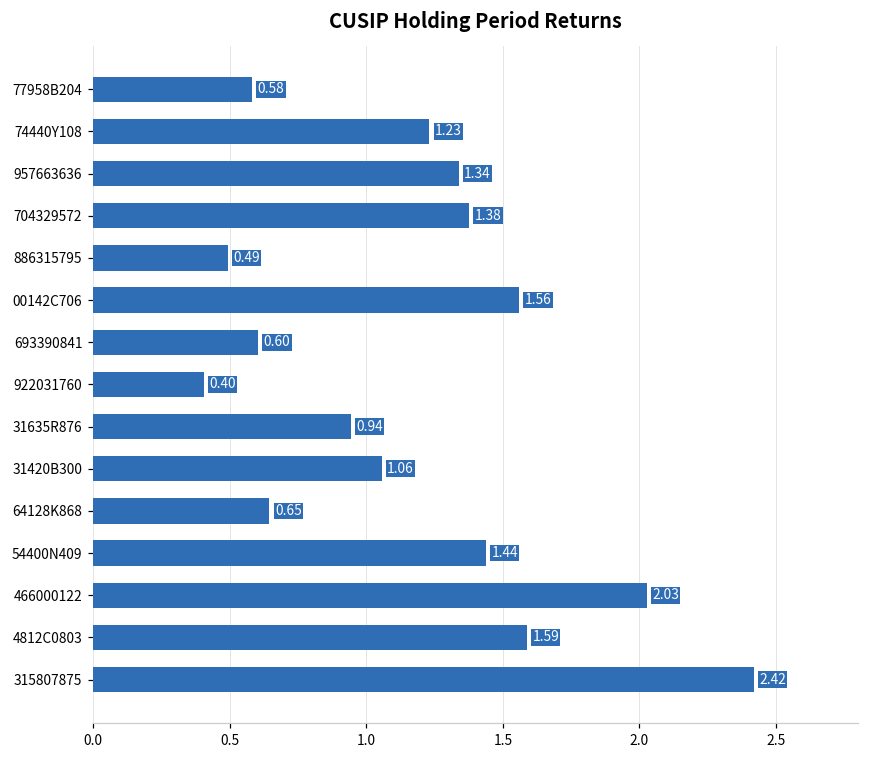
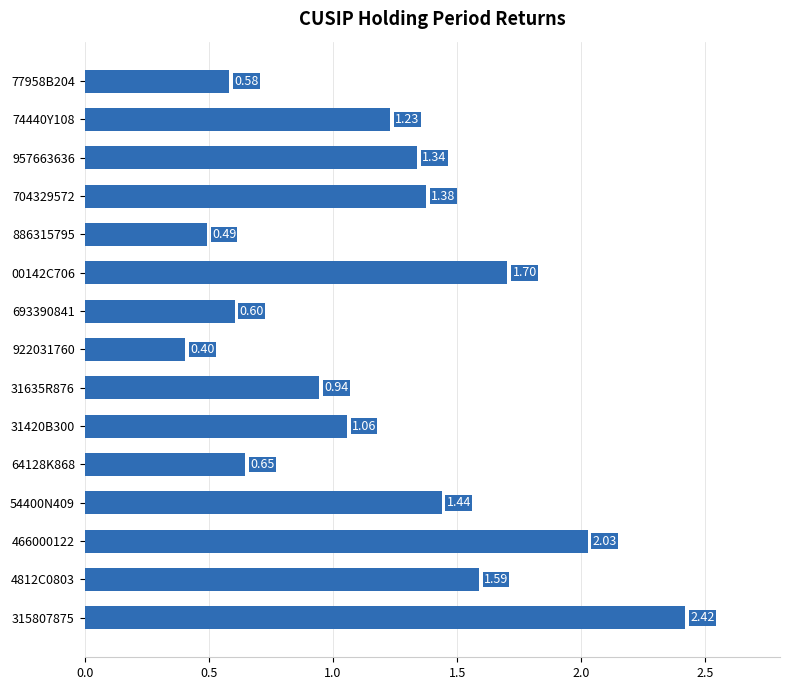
  {
-   "00142C706": 1.56
+   "00142C706": 1.70
  }
